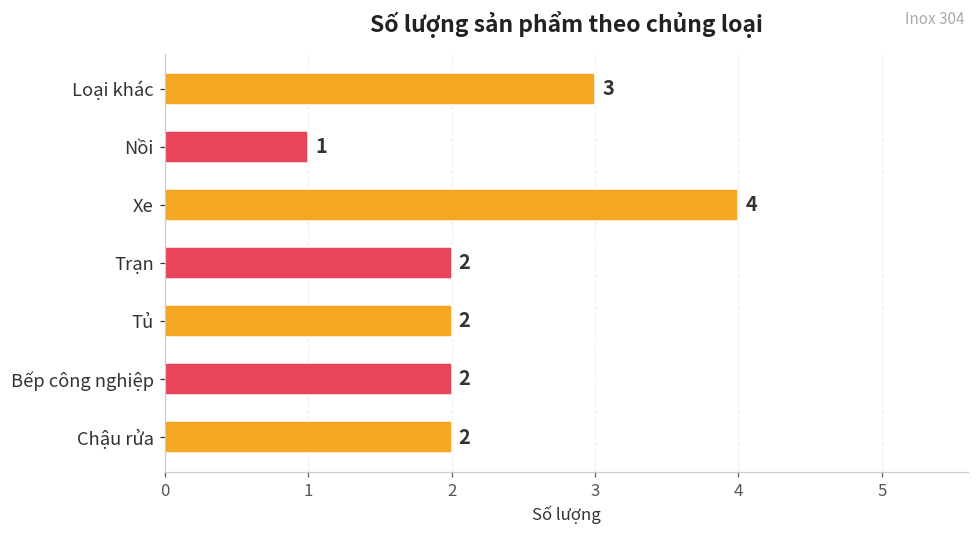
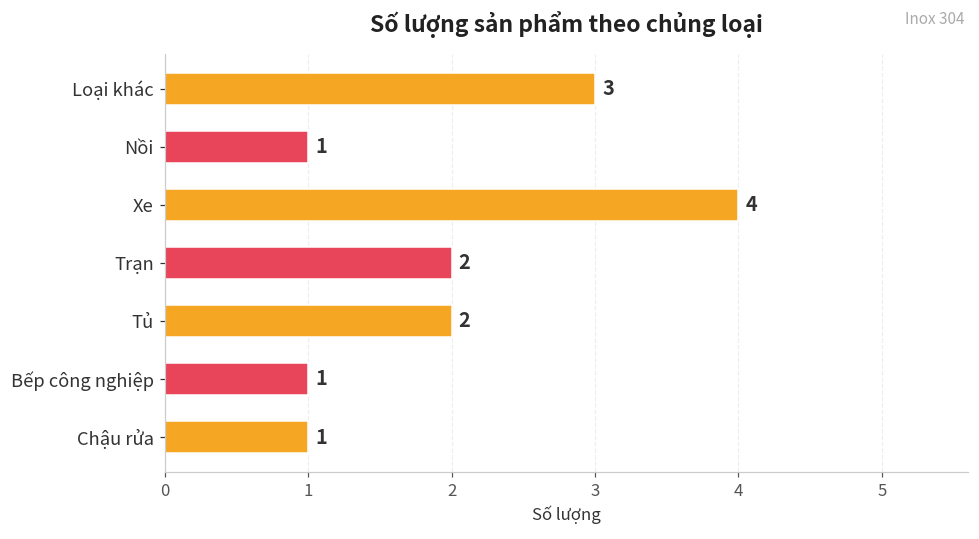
  {
    "Loại khác": 3,
    "Nồi": 1,
    "Xe": 4,
    "Trạn": 2,
    "Tủ": 2,
-   "Bếp công nghiệp": 2,
-   "Chậu rửa": 2
+   "Bếp công nghiệp": 1,
+   "Chậu rửa": 1
  }
